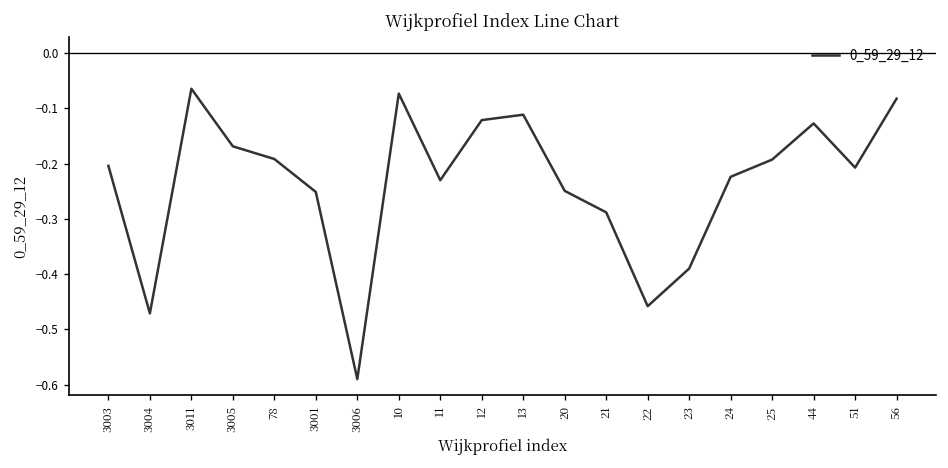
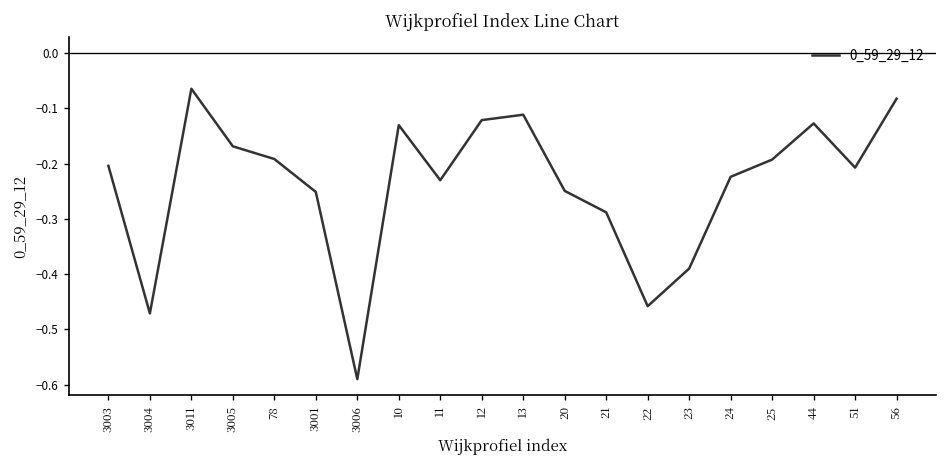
  {
    "3003": -0.20,
    "3004": -0.47,
    "3011": -0.06,
    "3005": -0.17,
    "78": -0.19,
    "3001": -0.25,
    "3006": -0.59,
-   "10": -0.07,
+   "10": -0.13,
    "11": -0.23,
    "12": -0.12,
    "13": -0.11,
    "20": -0.25,
    "21": -0.29,
    "22": -0.46,
    "23": -0.39,
    "24": -0.22,
    "25": -0.19,
    "44": -0.13,
    "51": -0.21,
    "56": -0.08
  }
